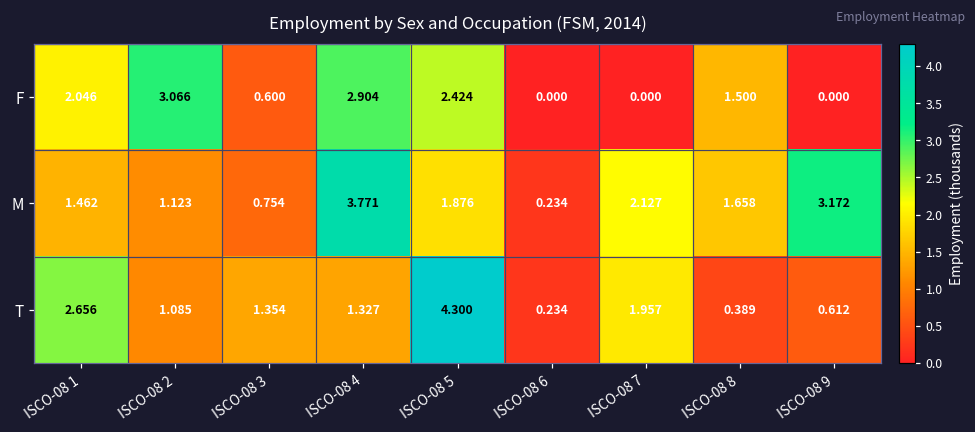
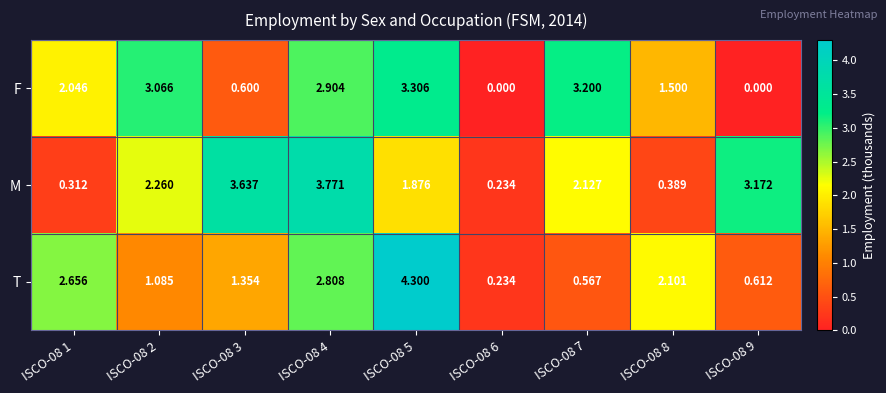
  {
    "F": {
      "ISCO-08 1": 2.046,
      "ISCO-08 2": 3.066,
      "ISCO-08 3": 0.600,
      "ISCO-08 4": 2.904,
-     "ISCO-08 5": 2.424,
+     "ISCO-08 5": 3.306,
      "ISCO-08 6": 0.000,
-     "ISCO-08 7": 0.000,
+     "ISCO-08 7": 3.200,
      "ISCO-08 8": 1.500,
      "ISCO-08 9": 0.000
    },
    "M": {
-     "ISCO-08 1": 1.462,
-     "ISCO-08 2": 1.123,
-     "ISCO-08 3": 0.754,
+     "ISCO-08 1": 0.312,
+     "ISCO-08 2": 2.260,
+     "ISCO-08 3": 3.637,
      "ISCO-08 4": 3.771,
      "ISCO-08 5": 1.876,
      "ISCO-08 6": 0.234,
      "ISCO-08 7": 2.127,
-     "ISCO-08 8": 1.658,
+     "ISCO-08 8": 0.389,
      "ISCO-08 9": 3.172
    },
    "T": {
      "ISCO-08 1": 2.656,
      "ISCO-08 2": 1.085,
      "ISCO-08 3": 1.354,
-     "ISCO-08 4": 1.327,
+     "ISCO-08 4": 2.808,
      "ISCO-08 5": 4.300,
      "ISCO-08 6": 0.234,
-     "ISCO-08 7": 1.957,
-     "ISCO-08 8": 0.389,
+     "ISCO-08 7": 0.567,
+     "ISCO-08 8": 2.101,
      "ISCO-08 9": 0.612
    }
  }
